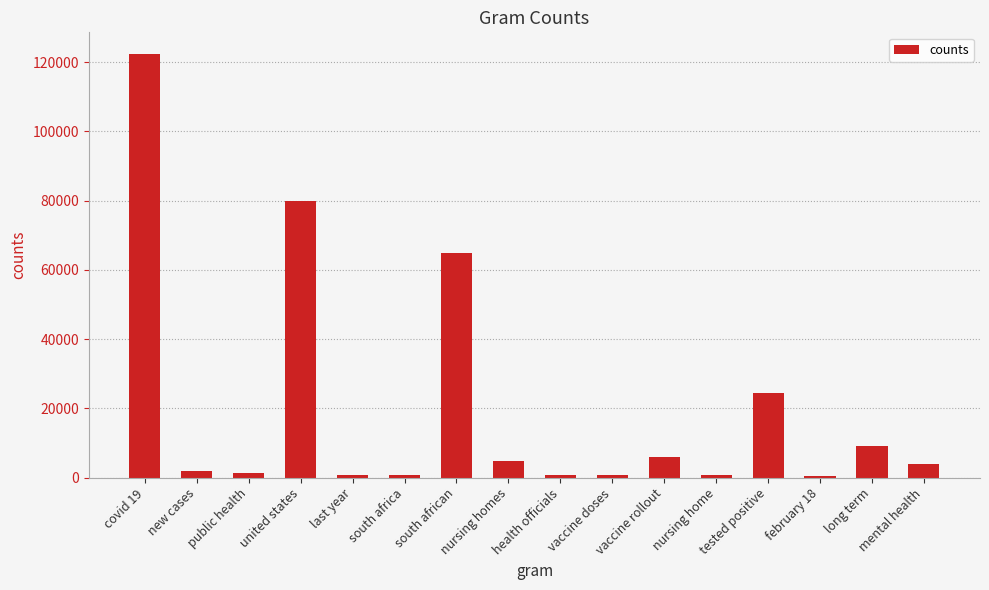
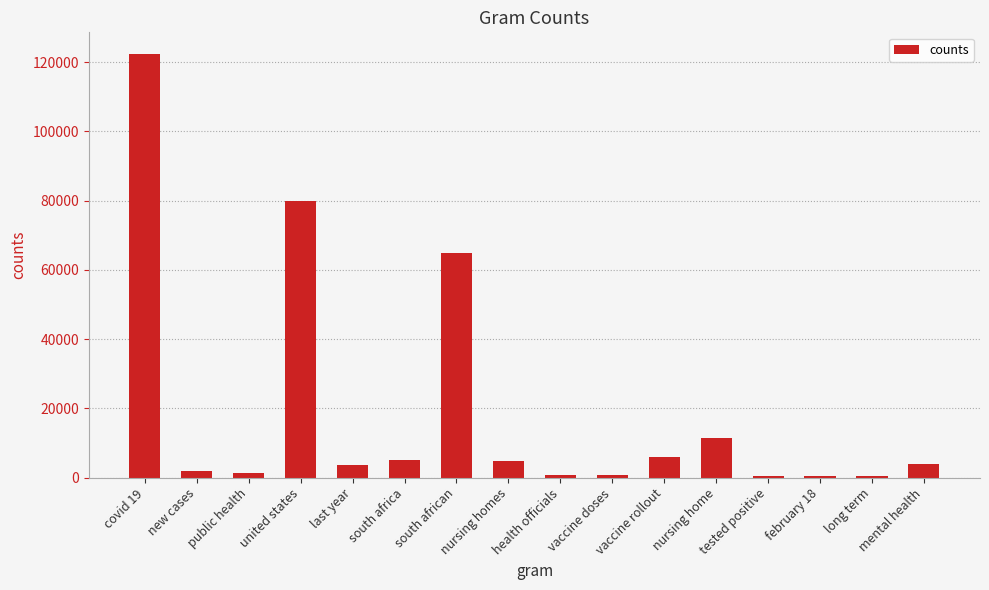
  {
    "covid 19": 123000,
    "new cases": 2000,
    "public health": 1000,
    "united states": 80000,
-   "last year": 1000,
-   "south africa": 1000,
+   "last year": 4000,
+   "south africa": 5000,
    "south african": 65000,
    "nursing homes": 5000,
    "vaccine rollout": 6000,
-   "nursing home": 1000,
-   "tested positive": 24000,
-   "long term": 9000,
+   "nursing home": 12000,
+   "tested positive": 1000,
+   "long term": 1000,
    "mental health": 4000
  }
